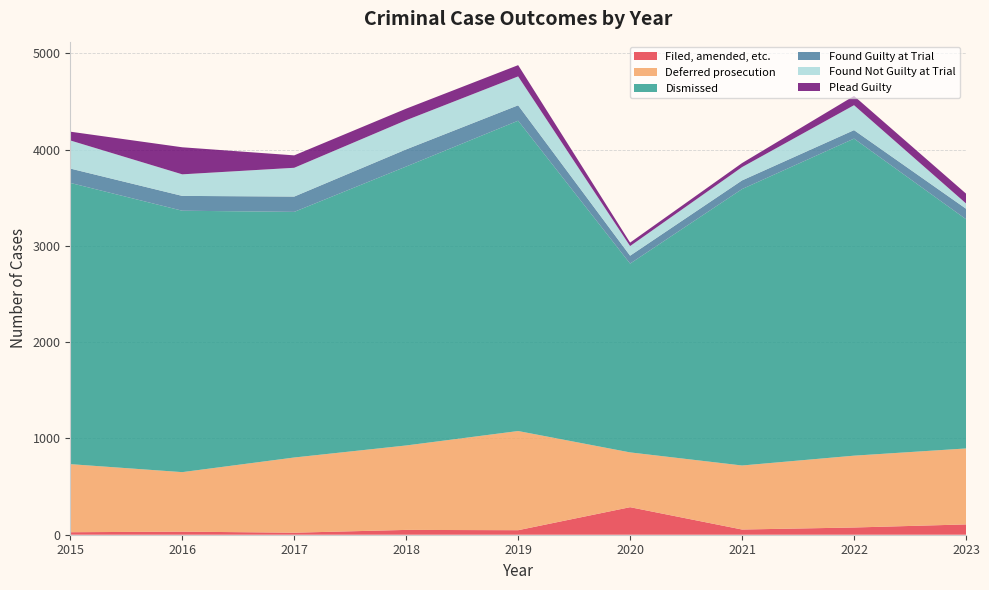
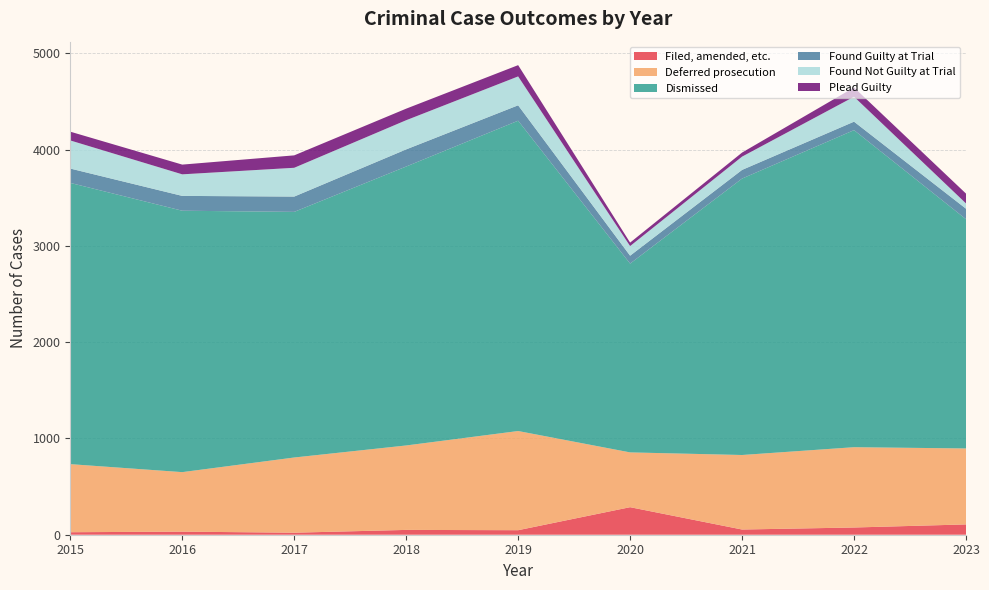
  {
    "Filed, amended, etc.": {
      "2015": 0,
      "2016": 0,
      "2018": 100,
      "2019": 0,
      "2020": 300,
      "2021": 100,
      "2022": 100,
      "2023": 100
    },
    "Deferred prosecution": {
      "2015": 700,
      "2016": 600,
      "2017": 800,
      "2018": 900,
      "2019": 1000,
      "2020": 600,
-     "2021": 700,
-     "2022": 700,
+     "2021": 800,
+     "2022": 800,
      "2023": 800
    },
    "Found Not Guilty at Trial": {
      "2015": 300,
      "2016": 200,
      "2017": 300,
      "2018": 300,
      "2019": 300,
      "2020": 100,
      "2021": 100,
      "2023": 100
    },
    "Plead Guilty": {
      "2015": 100,
-     "2016": 300,
+     "2016": 100,
      "2017": 100,
      "2018": 100,
      "2019": 100,
      "2020": 0,
      "2021": 0,
      "2023": 100
    }
  }
